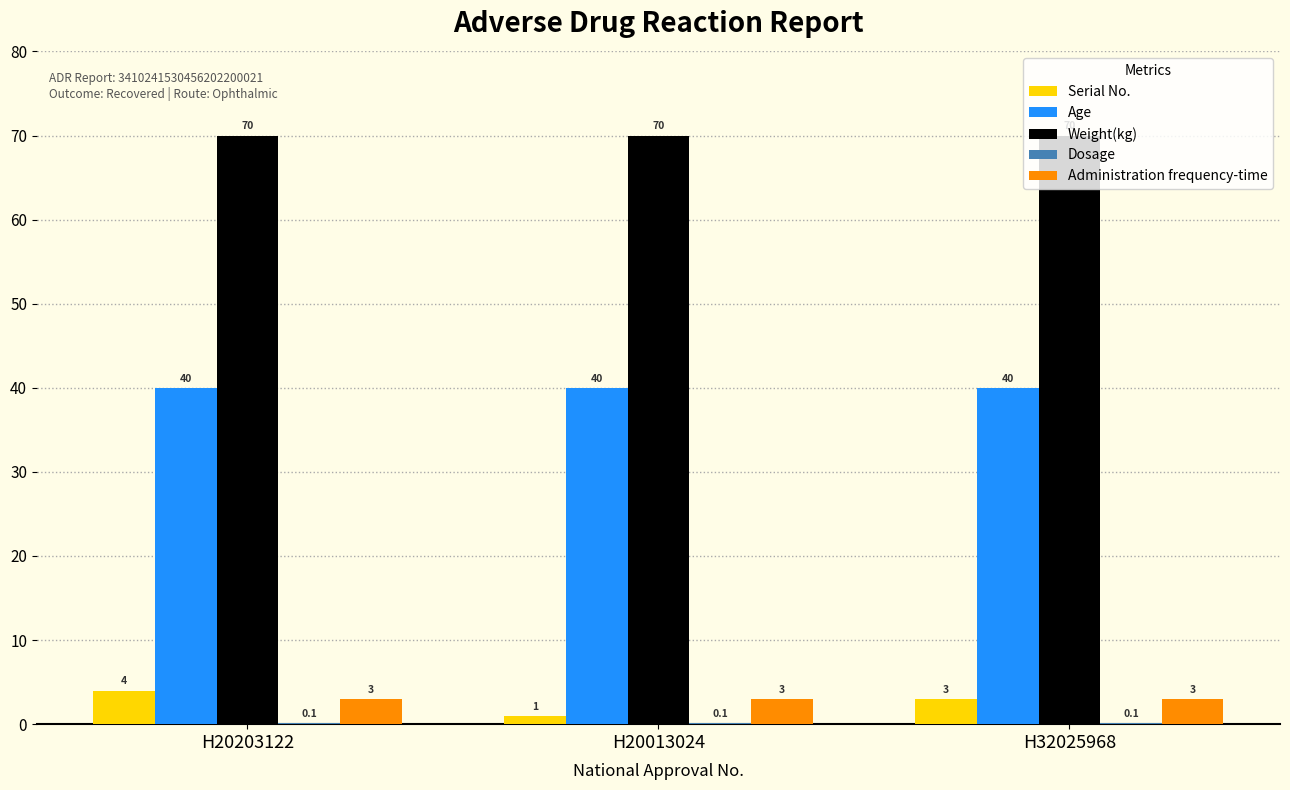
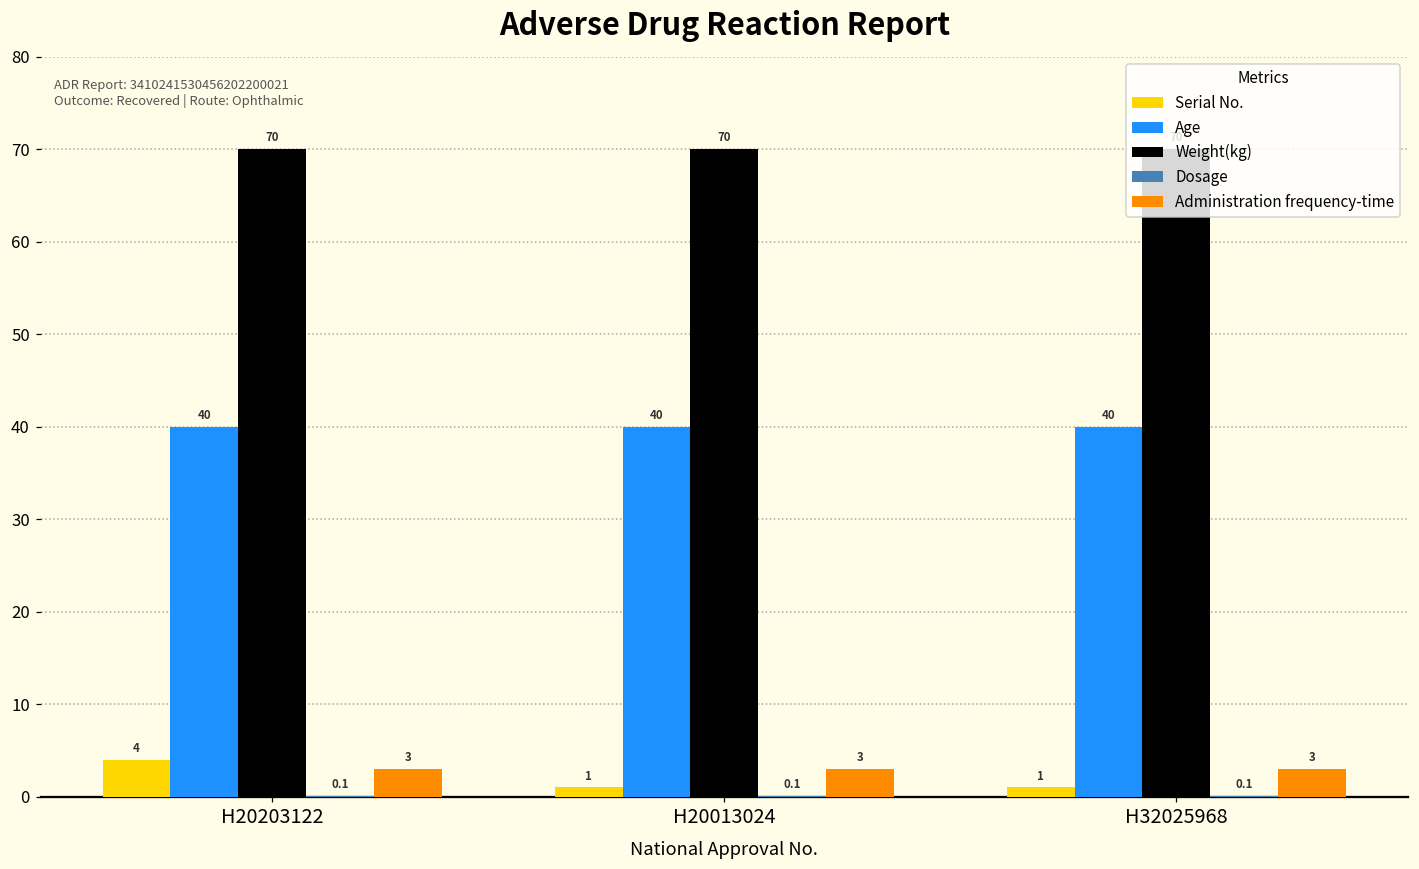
  {
    "Serial No.": {
      "H20203122": 4,
      "H20013024": 1,
-     "H32025968": 3
+     "H32025968": 1
    },
    "Age": {
      "H20203122": 40,
      "H20013024": 40,
      "H32025968": 40
    },
    "Weight(kg)": {
      "H20203122": 70,
      "H20013024": 70
    },
    "Dosage": {
      "H20203122": 0.1,
      "H20013024": 0.1,
      "H32025968": 0.1
    },
    "Administration frequency-time": {
      "H20203122": 3,
      "H20013024": 3,
      "H32025968": 3
    }
  }
